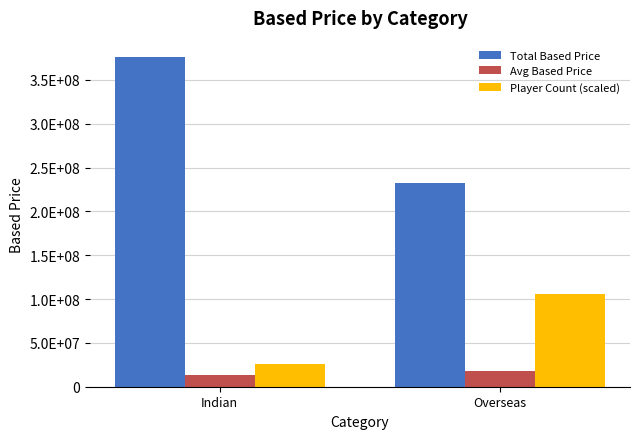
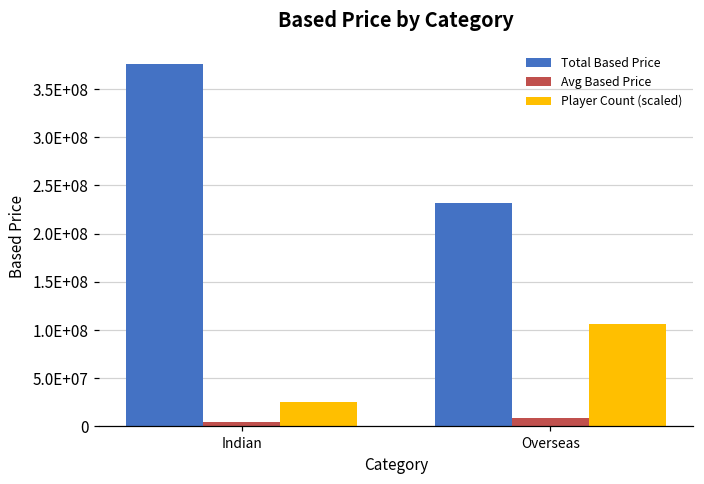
  {
    "Total Based Price": {
      "Indian": 380000000,
      "Overseas": 230000000
    },
    "Avg Based Price": {
-     "Indian": 10000000,
-     "Overseas": 20000000
+     "Indian": 0,
+     "Overseas": 10000000
    },
    "Player Count (scaled)": {
      "Indian": 30000000,
      "Overseas": 110000000
    }
  }
